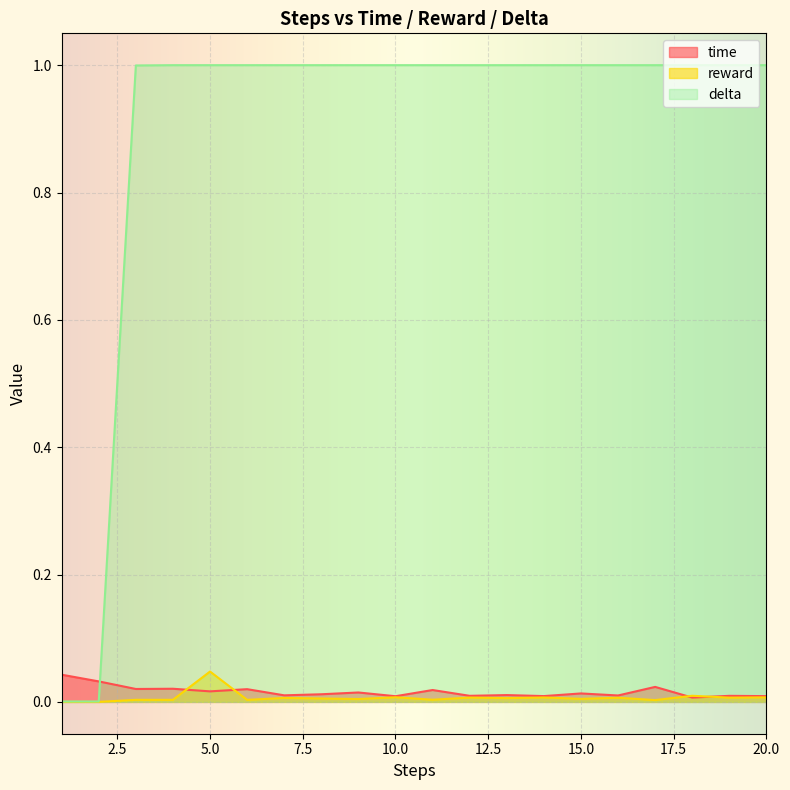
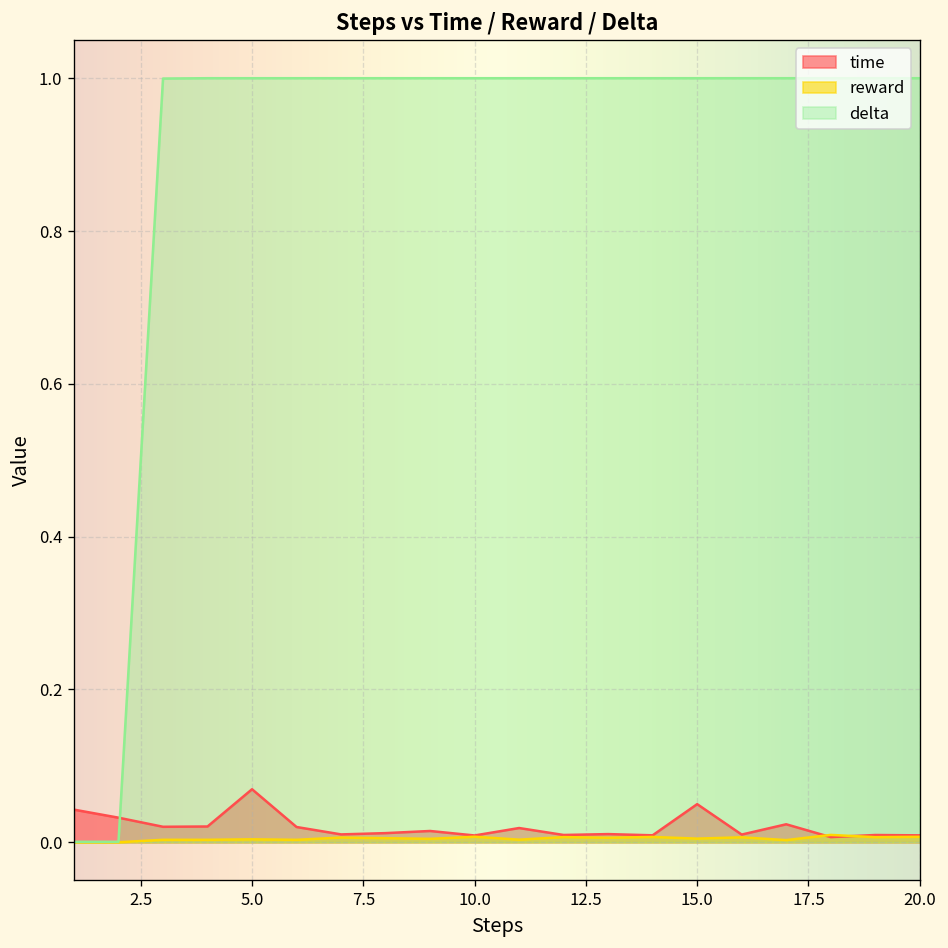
  {
    "time": {
-     "5.0": 0.02,
-     "15.0": 0.01
+     "5.0": 0.07,
+     "15.0": 0.05
    },
    "reward": {
-     "5.0": 0.05,
+     "5.0": 0.00,
      "15.0": 0.00
    },
    "delta": {
      "5.0": 1.00,
      "10.0": 1.00,
      "15.0": 1.00,
      "20.0": 1.00
    }
  }
